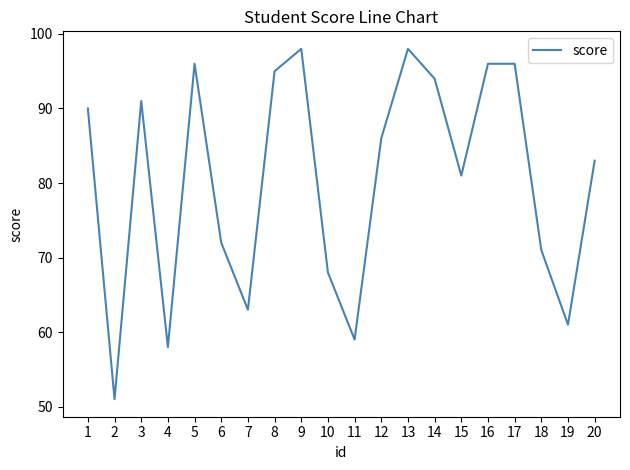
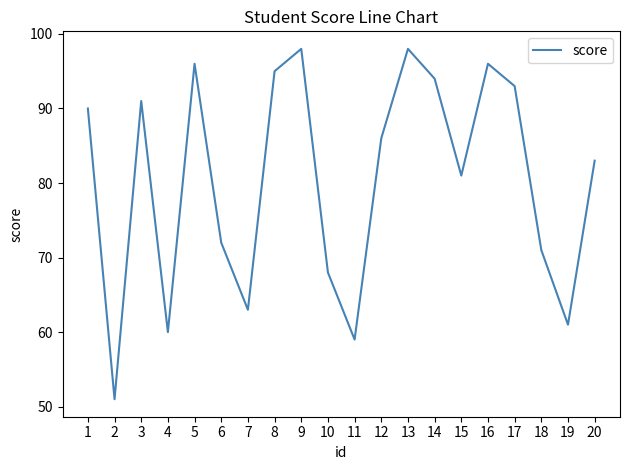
  {
    "1": 90,
    "2": 51,
    "3": 91,
-   "4": 58,
+   "4": 60,
    "5": 96,
    "6": 72,
    "7": 63,
    "8": 95,
    "9": 98,
    "10": 68,
    "11": 59,
    "12": 86,
    "13": 98,
    "14": 94,
    "15": 81,
    "16": 96,
-   "17": 96,
+   "17": 93,
    "18": 71,
    "19": 61,
    "20": 83
  }
